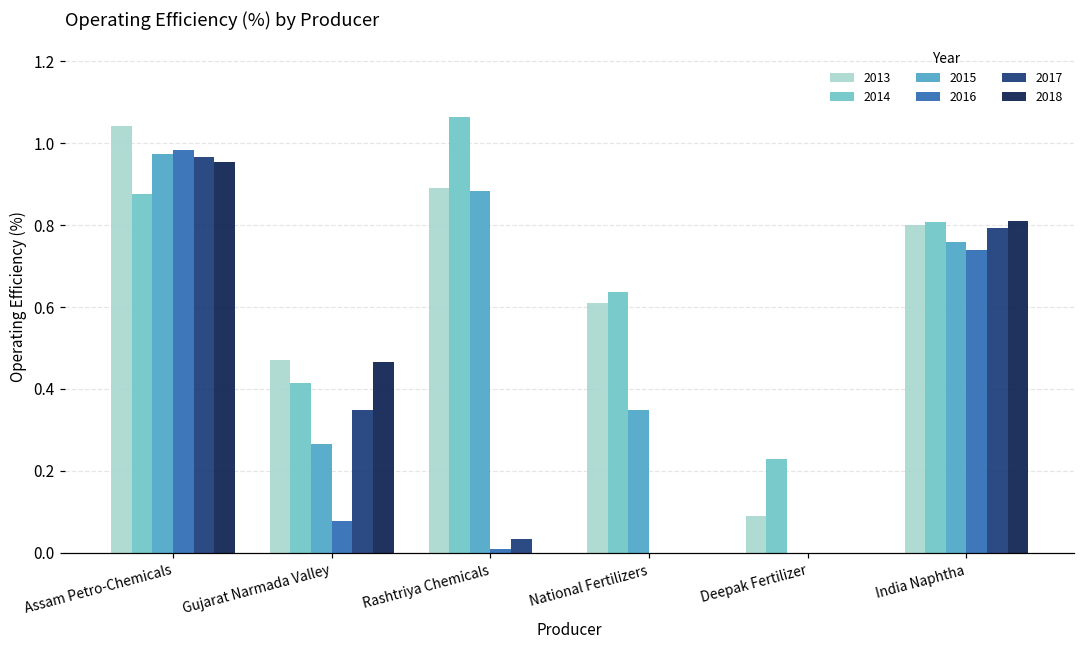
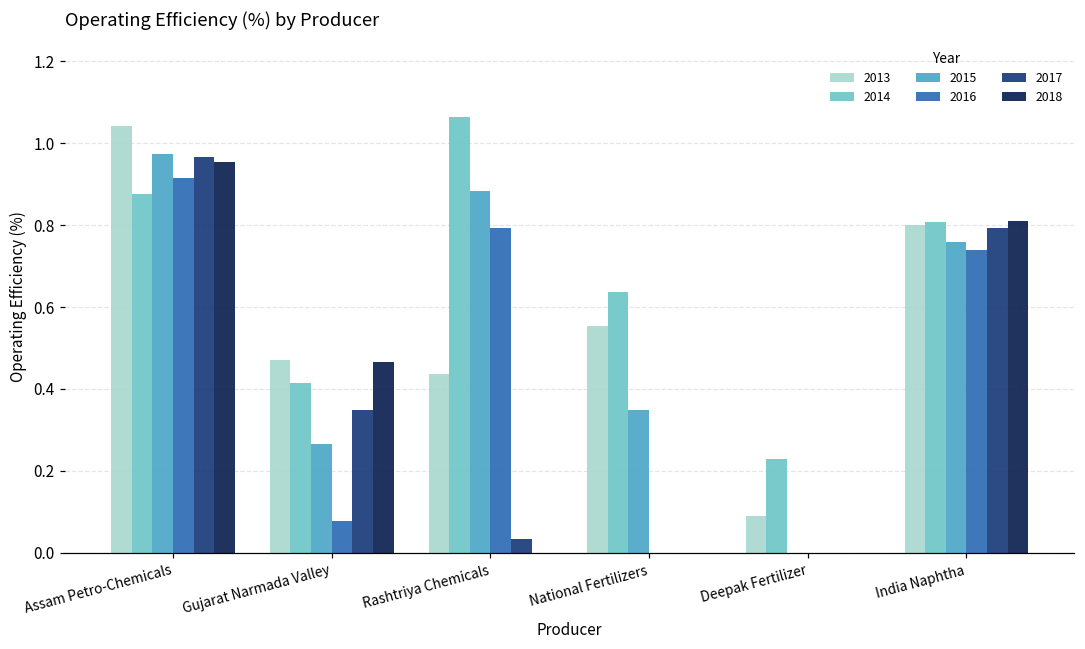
  {
    "2013": {
      "Assam Petro-Chemicals": 1.04,
      "Gujarat Narmada Valley": 0.47,
-     "Rashtriya Chemicals": 0.89,
-     "National Fertilizers": 0.61,
+     "Rashtriya Chemicals": 0.44,
+     "National Fertilizers": 0.55,
      "Deepak Fertilizer": 0.09,
      "India Naphtha": 0.80
    },
    "2016": {
-     "Assam Petro-Chemicals": 0.98,
+     "Assam Petro-Chemicals": 0.91,
      "Gujarat Narmada Valley": 0.08,
-     "Rashtriya Chemicals": 0.01,
+     "Rashtriya Chemicals": 0.79,
      "National Fertilizers": 0.00,
      "Deepak Fertilizer": 0.00,
      "India Naphtha": 0.74
    }
  }
